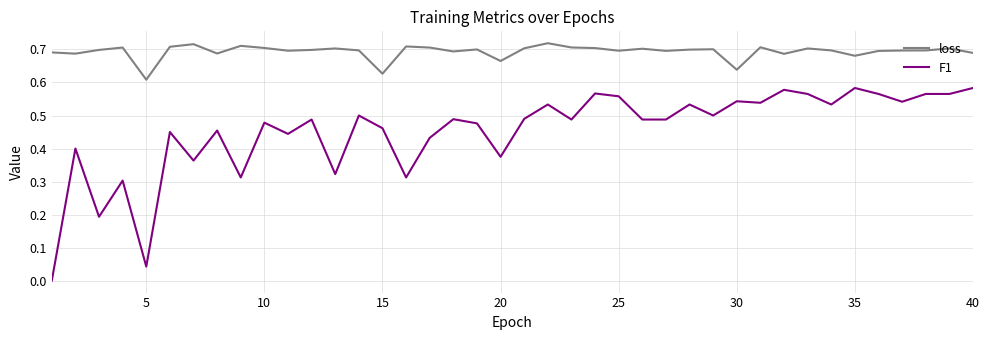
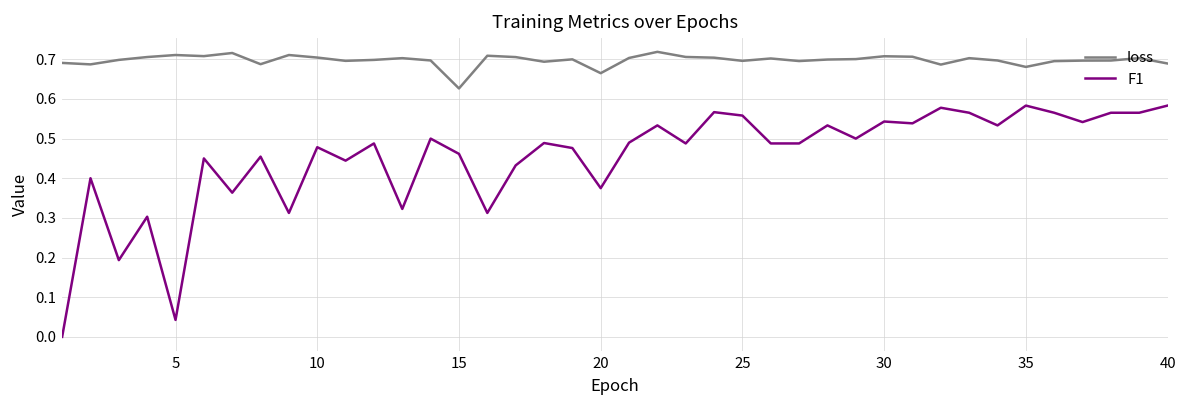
  {
    "loss": {
-     "5": 0.61,
+     "5": 0.71,
      "10": 0.70,
      "15": 0.63,
      "20": 0.67,
      "25": 0.70,
-     "30": 0.64,
+     "30": 0.71,
      "35": 0.68,
      "40": 0.69
    },
    "F1": {
      "5": 0.04,
      "10": 0.48,
      "15": 0.46,
      "20": 0.38,
      "25": 0.56,
      "30": 0.54,
      "35": 0.58,
      "40": 0.58
    }
  }
